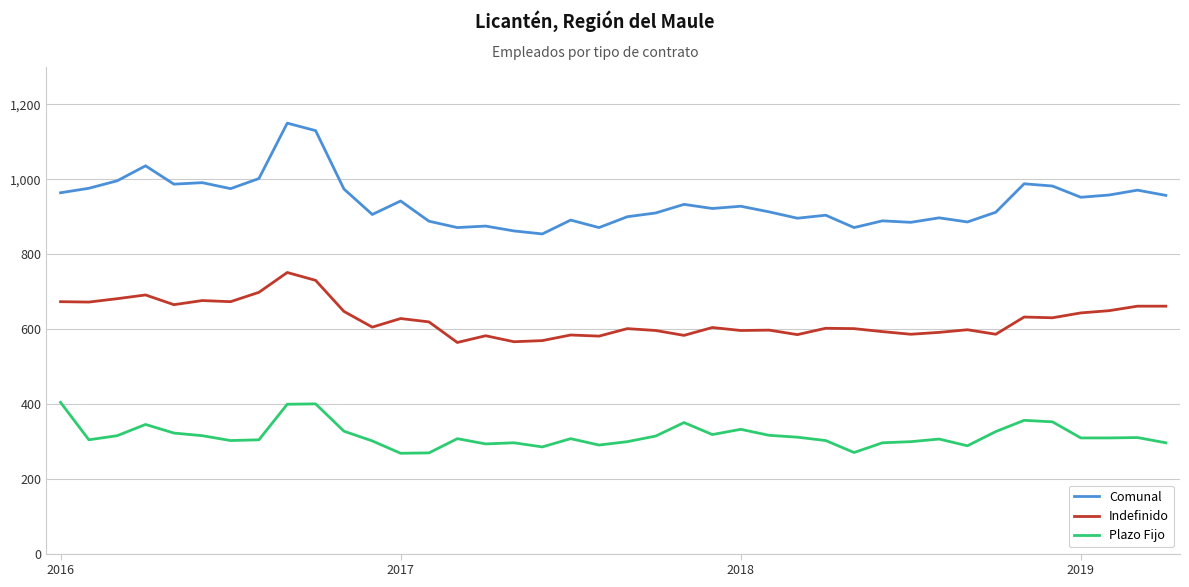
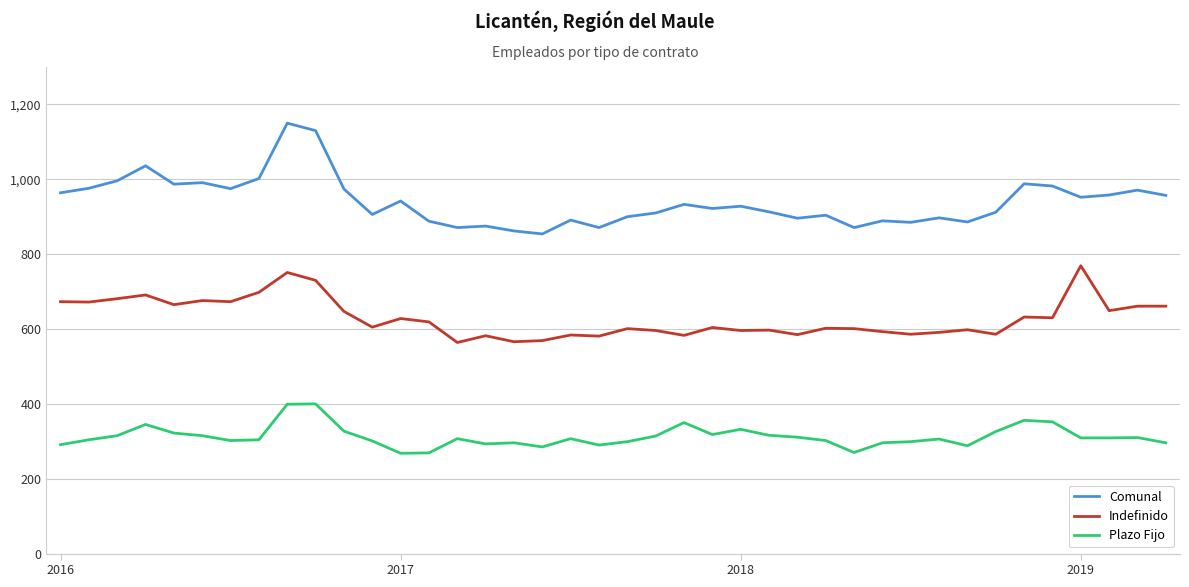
  {
    "Comunal": {
      "2016": 960,
      "2017": 940,
      "2018": 930,
      "2019": 950
    },
    "Indefinido": {
      "2016": 670,
      "2017": 630,
      "2018": 600,
-     "2019": 640
+     "2019": 770
    },
    "Plazo Fijo": {
-     "2016": 400,
+     "2016": 290,
      "2017": 270,
      "2018": 330,
      "2019": 310
    }
  }
